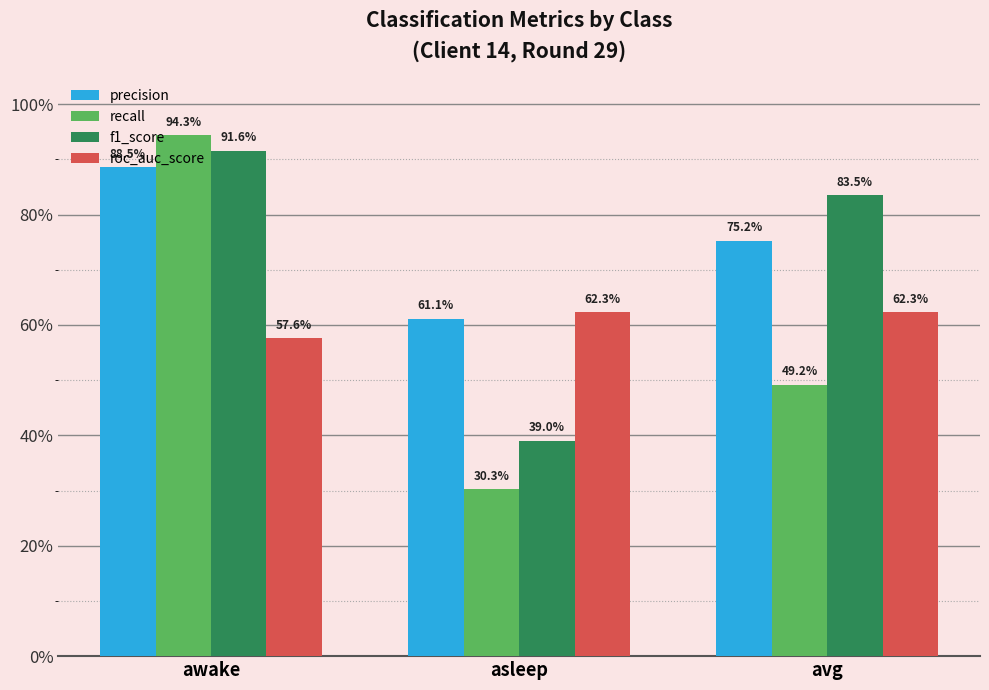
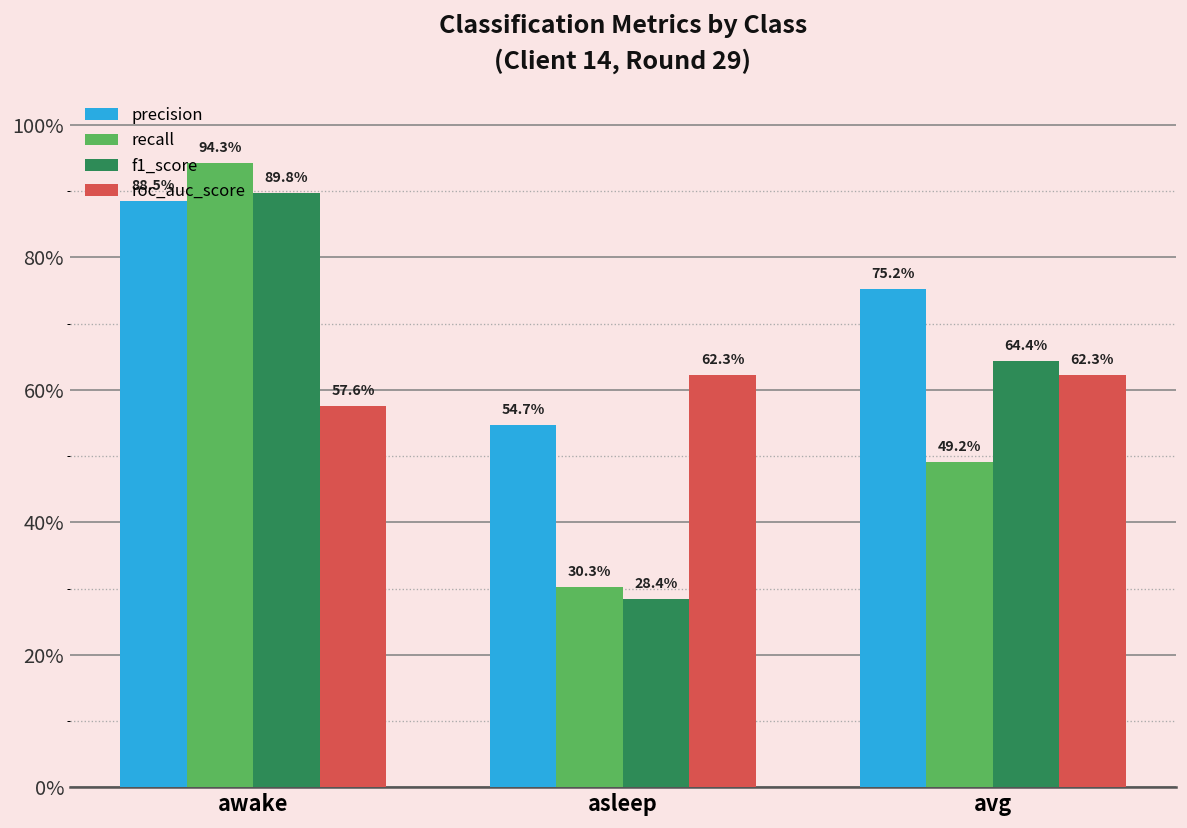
  {
    "precision": {
      "awake": "88.5%",
-     "asleep": "61.1%",
+     "asleep": "54.7%",
      "avg": "75.2%"
    },
    "recall": {
      "awake": "94.3%",
      "asleep": "30.3%",
      "avg": "49.2%"
    },
    "f1_score": {
-     "awake": "91.6%",
-     "asleep": "39.0%",
-     "avg": "83.5%"
+     "awake": "89.8%",
+     "asleep": "28.4%",
+     "avg": "64.4%"
    },
    "roc_auc_score": {
      "awake": "57.6%",
      "asleep": "62.3%",
      "avg": "62.3%"
    }
  }
